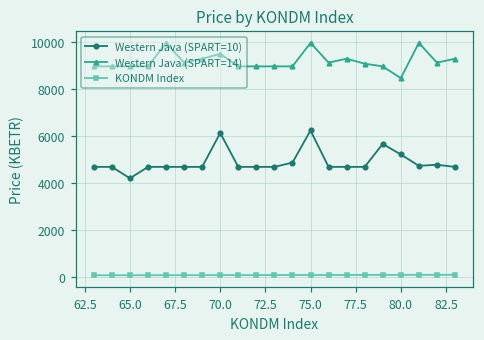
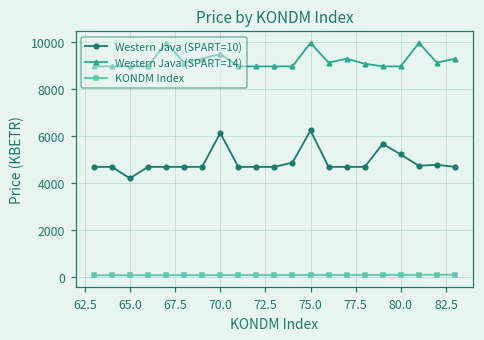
  {
    "Western Java (SPART=10)": {
      "65.0": 4200,
      "70.0": 6100,
      "75.0": 6200,
      "80.0": 5200
    },
    "Western Java (SPART=14)": {
      "75.0": 10000,
-     "80.0": 8500
+     "80.0": 9000
    },
    "KONDM Index": {
      "65.0": 100,
      "70.0": 100,
      "75.0": 100,
      "80.0": 100
    }
  }
